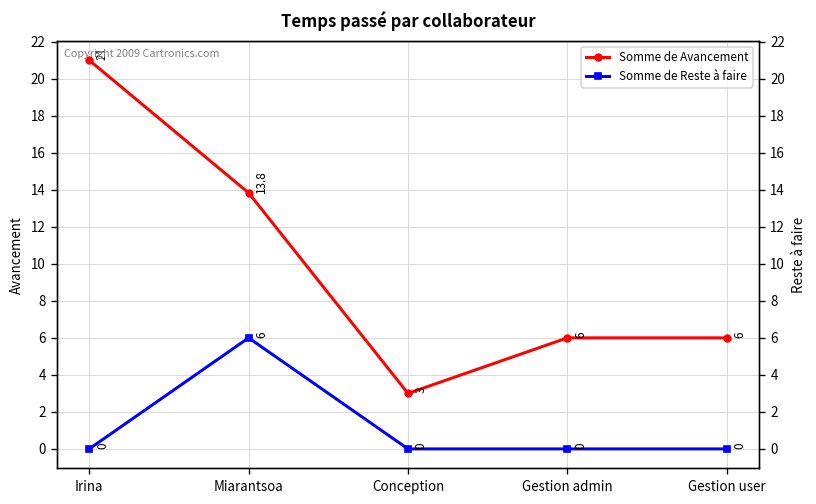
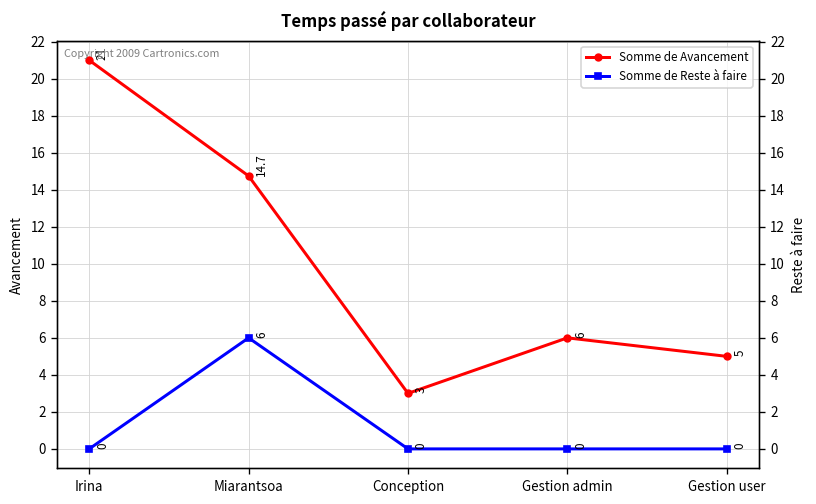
  {
    "Somme de Avancement": {
-     "Miarantsoa": 13.8,
+     "Miarantsoa": 14.7,
      "Conception": 3,
      "Gestion admin": 6,
-     "Gestion user": 6
+     "Gestion user": 5
    },
    "Somme de Reste à faire": {
      "Irina": 0,
      "Miarantsoa": 6,
      "Conception": 0,
      "Gestion admin": 0,
      "Gestion user": 0
    }
  }
